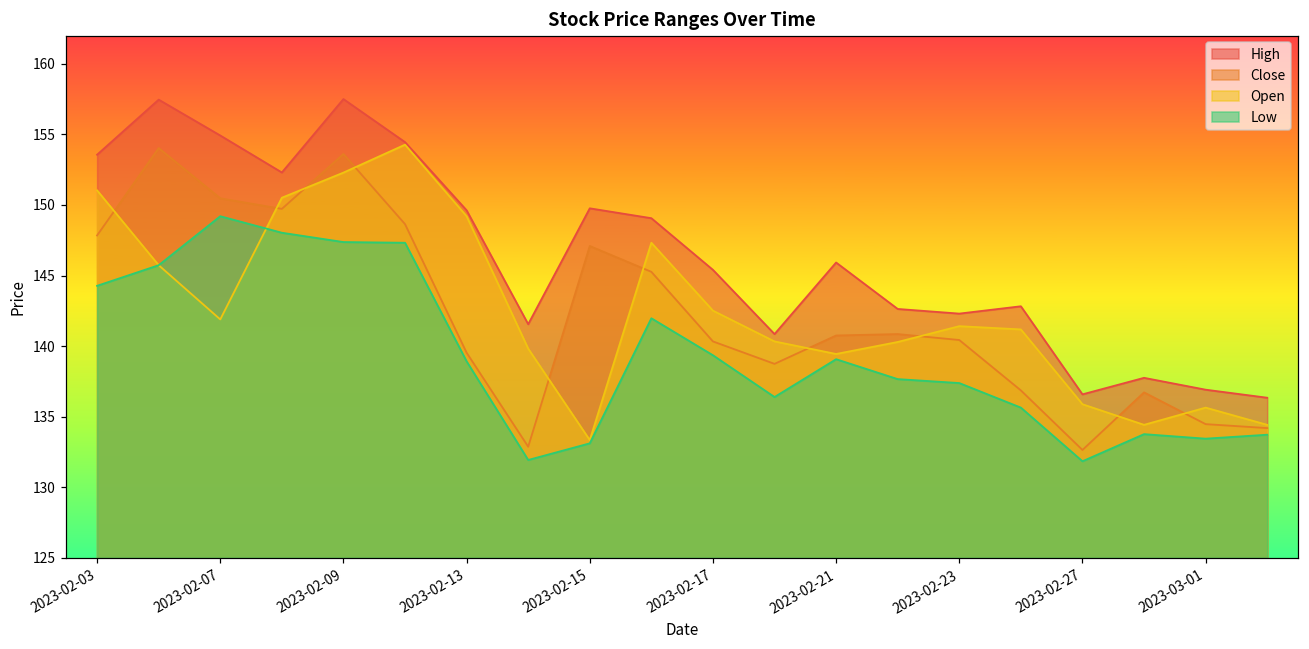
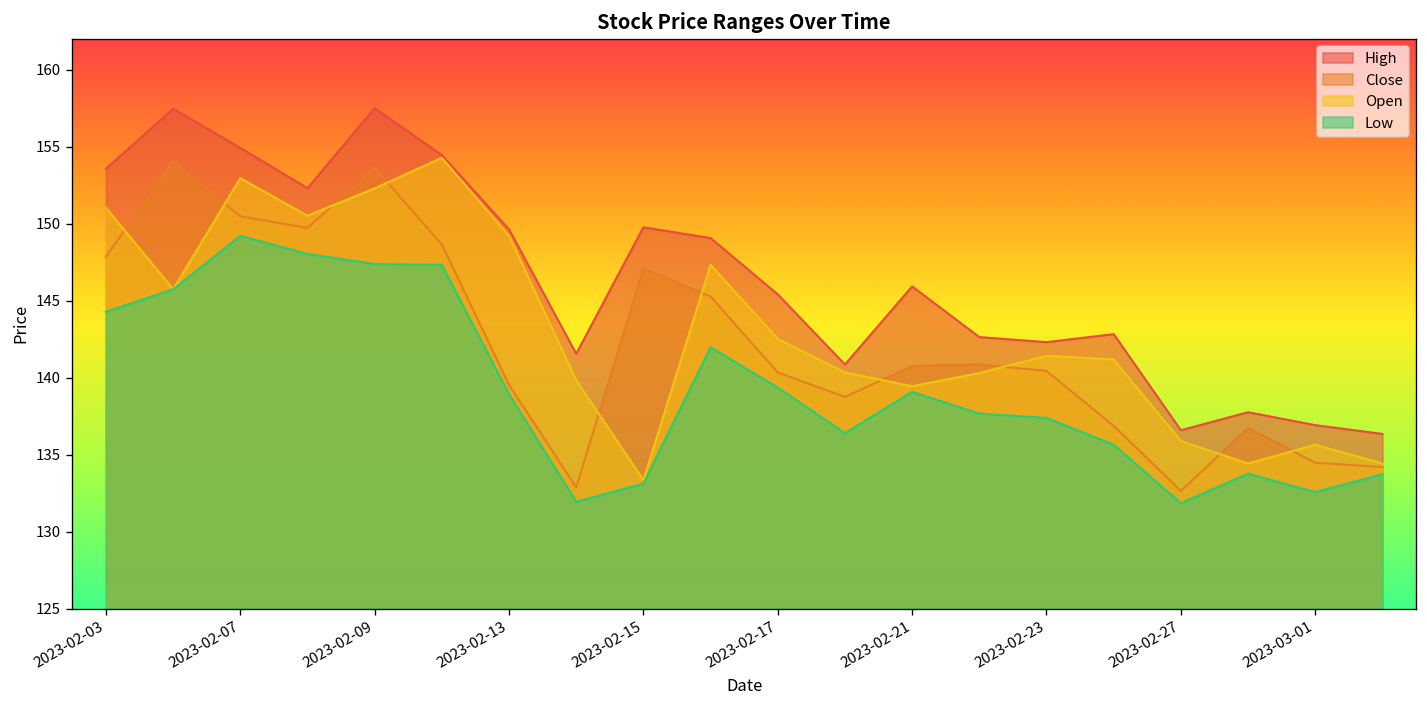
  {
    "Open": {
      "2023-02-03": 151.0,
-     "2023-02-07": 141.9,
+     "2023-02-07": 153.0,
      "2023-02-09": 152.3,
      "2023-02-13": 149.2,
      "2023-02-15": 133.3,
      "2023-02-17": 142.5,
      "2023-02-21": 139.4,
      "2023-02-23": 141.4,
      "2023-02-27": 135.9,
      "2023-03-01": 135.6
    },
    "Low": {
      "2023-02-03": 144.3,
      "2023-02-07": 149.2,
      "2023-02-09": 147.4,
      "2023-02-13": 138.9,
      "2023-02-15": 133.1,
      "2023-02-17": 139.4,
      "2023-02-21": 139.1,
      "2023-02-23": 137.4,
      "2023-02-27": 131.8,
-     "2023-03-01": 133.4
+     "2023-03-01": 132.6
    }
  }
